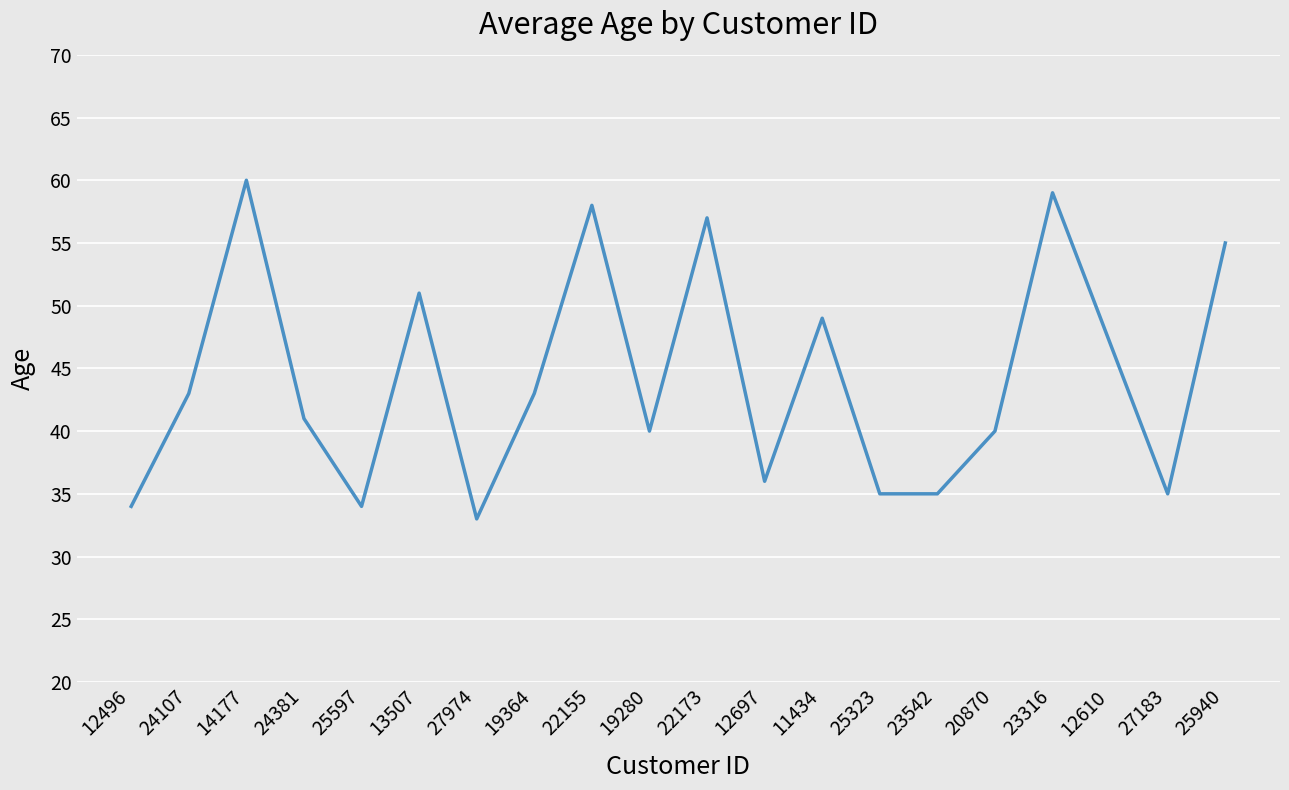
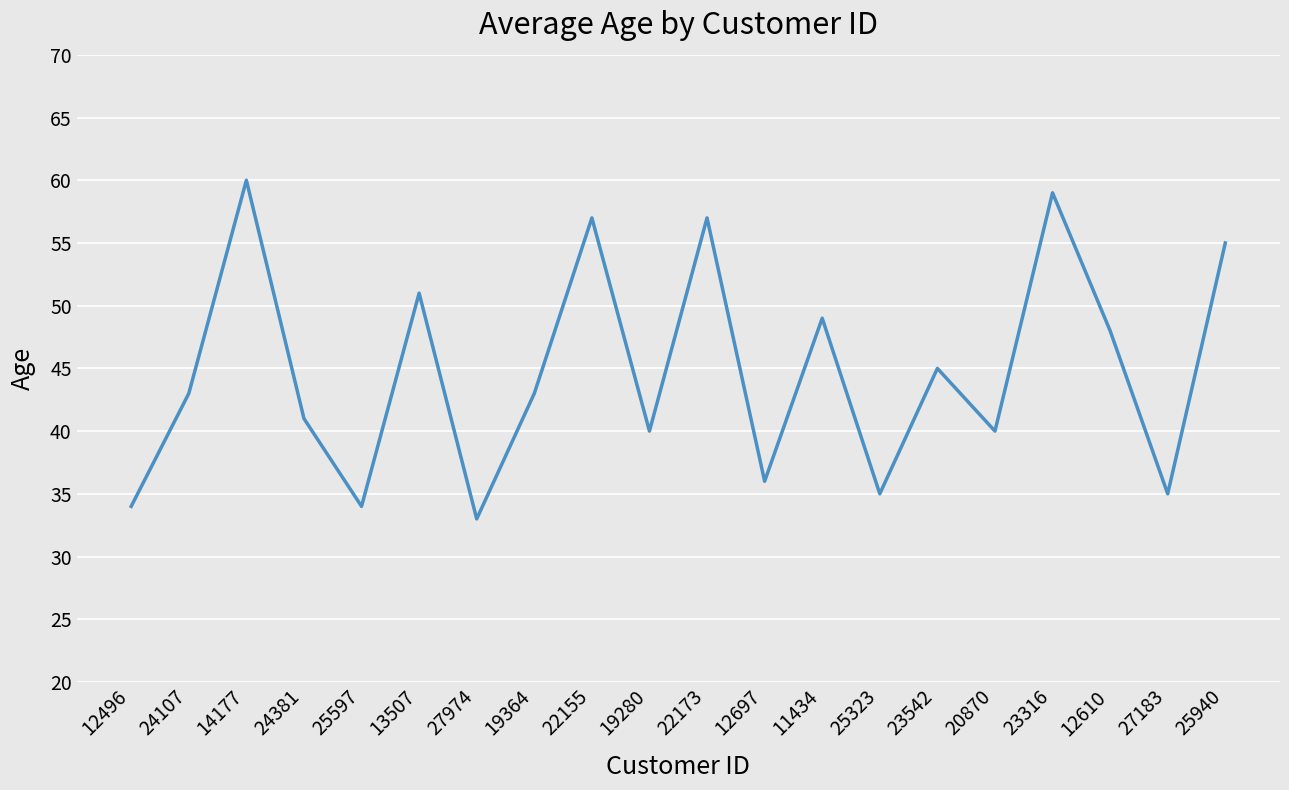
  {
    "12496": 34,
    "24107": 43,
    "14177": 60,
    "24381": 41,
    "25597": 34,
    "13507": 51,
    "27974": 33,
    "19364": 43,
-   "22155": 58,
+   "22155": 57,
    "19280": 40,
    "22173": 57,
    "12697": 36,
    "11434": 49,
    "25323": 35,
-   "23542": 35,
+   "23542": 45,
    "20870": 40,
    "23316": 59,
-   "12610": 47,
+   "12610": 48,
    "27183": 35,
    "25940": 55
  }
